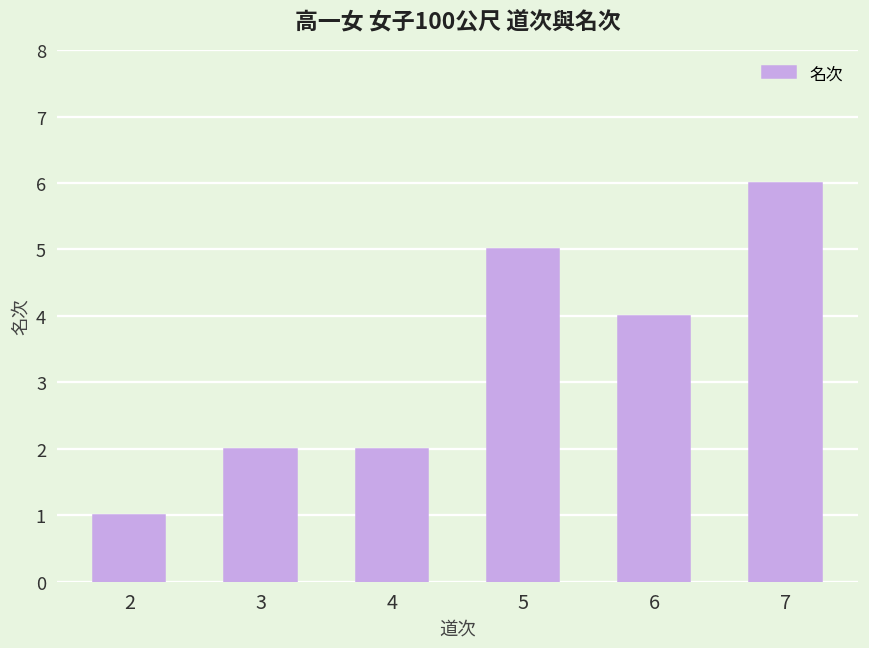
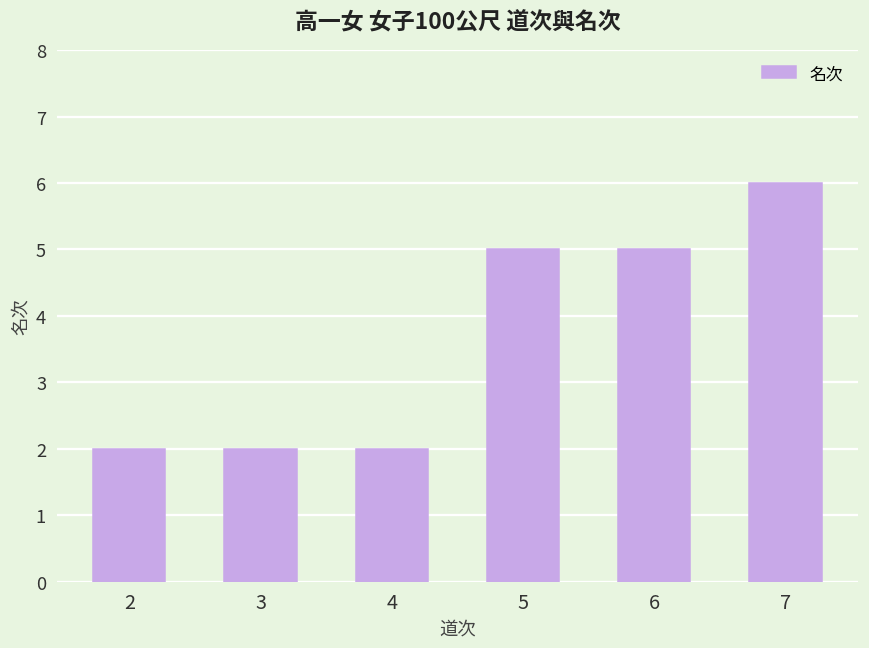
  {
-   "2": 1,
+   "2": 2,
    "3": 2,
    "4": 2,
    "5": 5,
-   "6": 4,
+   "6": 5,
    "7": 6
  }
